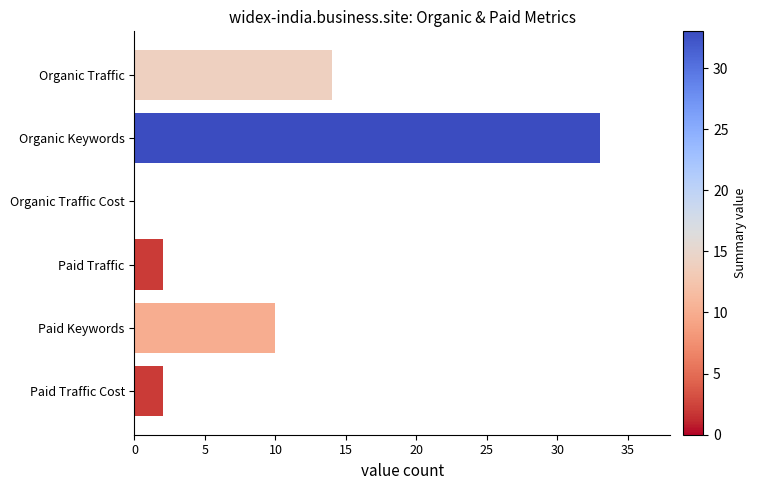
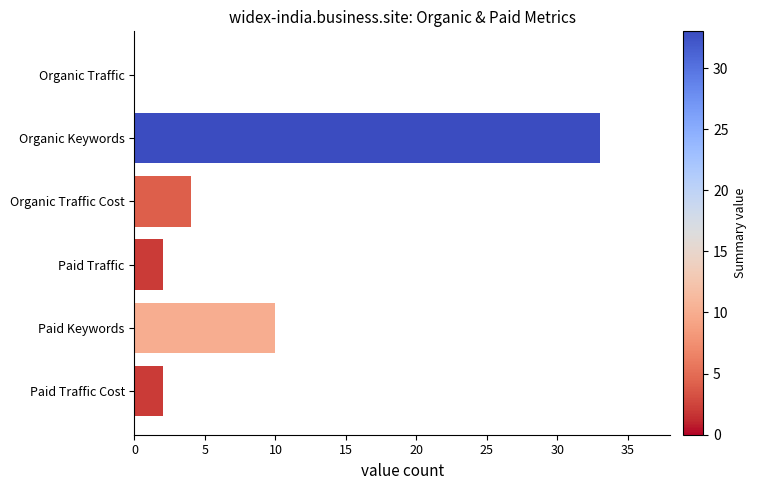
  {
-   "Organic Traffic": 14,
+   "Organic Traffic": 0,
    "Organic Keywords": 33,
-   "Organic Traffic Cost": 0,
+   "Organic Traffic Cost": 4,
    "Paid Traffic": 2,
    "Paid Keywords": 10,
    "Paid Traffic Cost": 2
  }
